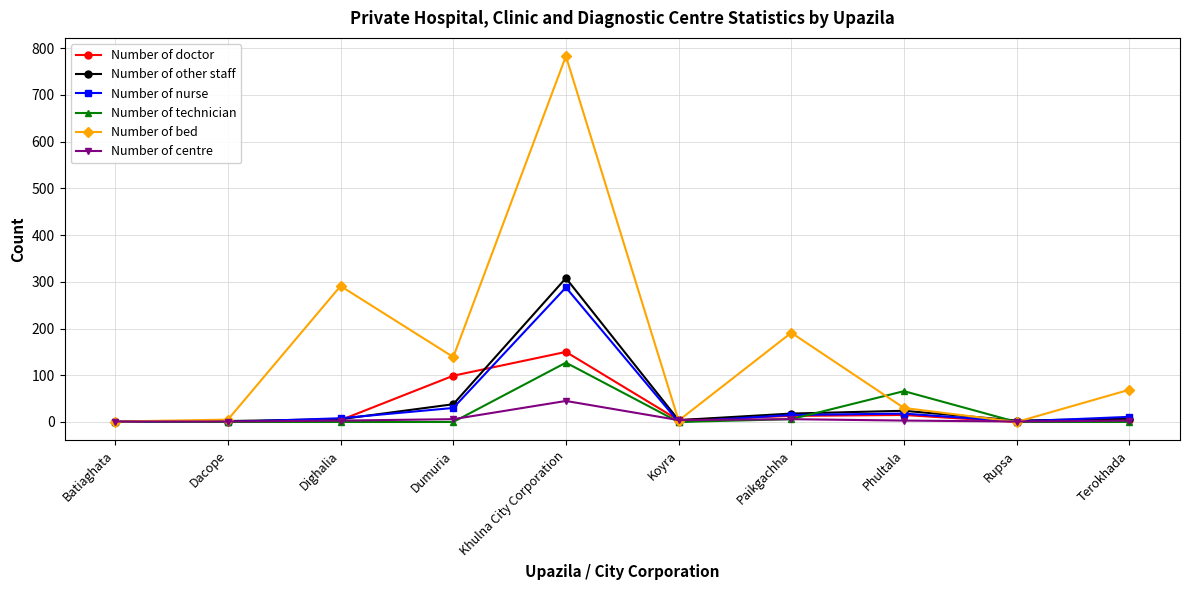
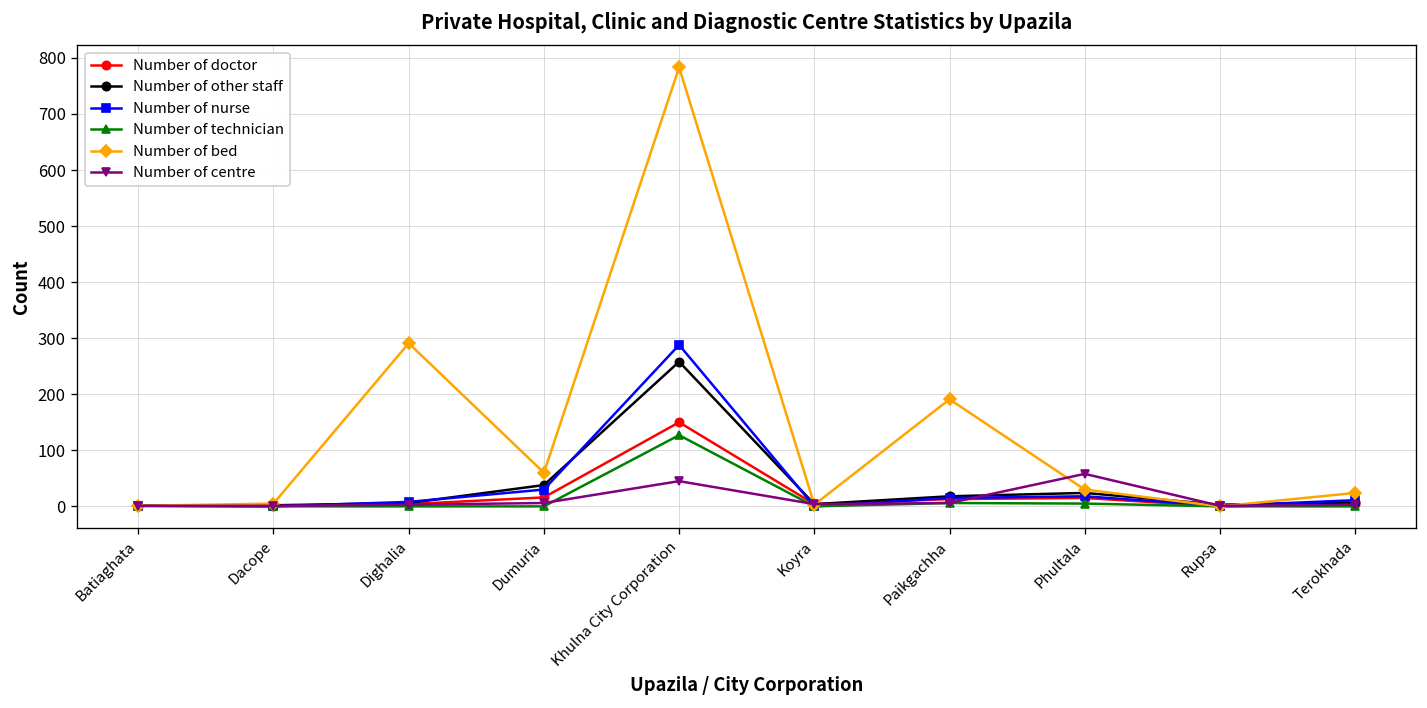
  {
    "Number of doctor": {
-     "Dumuria": 100,
+     "Dumuria": 20,
      "Khulna City Corporation": 150
    },
    "Number of other staff": {
      "Dumuria": 40,
-     "Khulna City Corporation": 310,
+     "Khulna City Corporation": 260,
      "Phultala": 20
    },
    "Number of nurse": {
      "Dumuria": 30,
      "Khulna City Corporation": 290
    },
    "Number of technician": {
      "Dumuria": 0,
      "Khulna City Corporation": 130,
-     "Phultala": 70
+     "Phultala": 10
    },
    "Number of bed": {
      "Dighalia": 290,
-     "Dumuria": 140,
+     "Dumuria": 60,
      "Khulna City Corporation": 780,
      "Paikgachha": 190,
      "Phultala": 30,
-     "Terokhada": 70
+     "Terokhada": 20
    },
    "Number of centre": {
      "Dumuria": 10,
      "Khulna City Corporation": 50,
-     "Phultala": 0
+     "Phultala": 60
    }
  }
